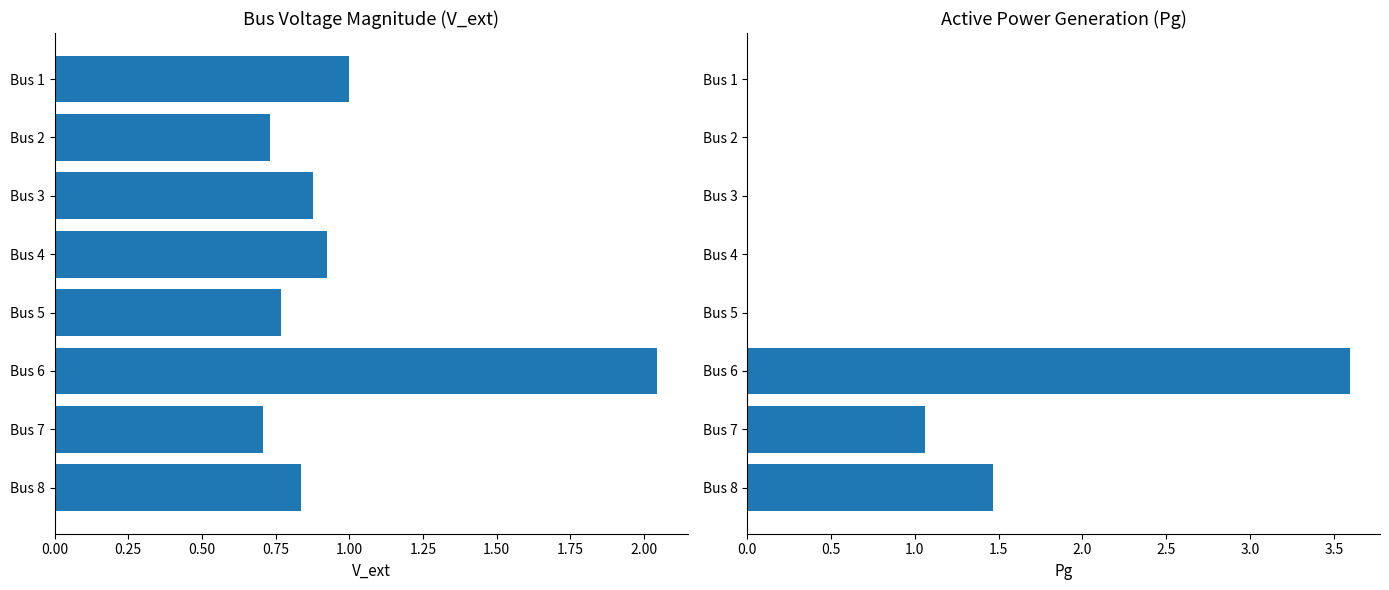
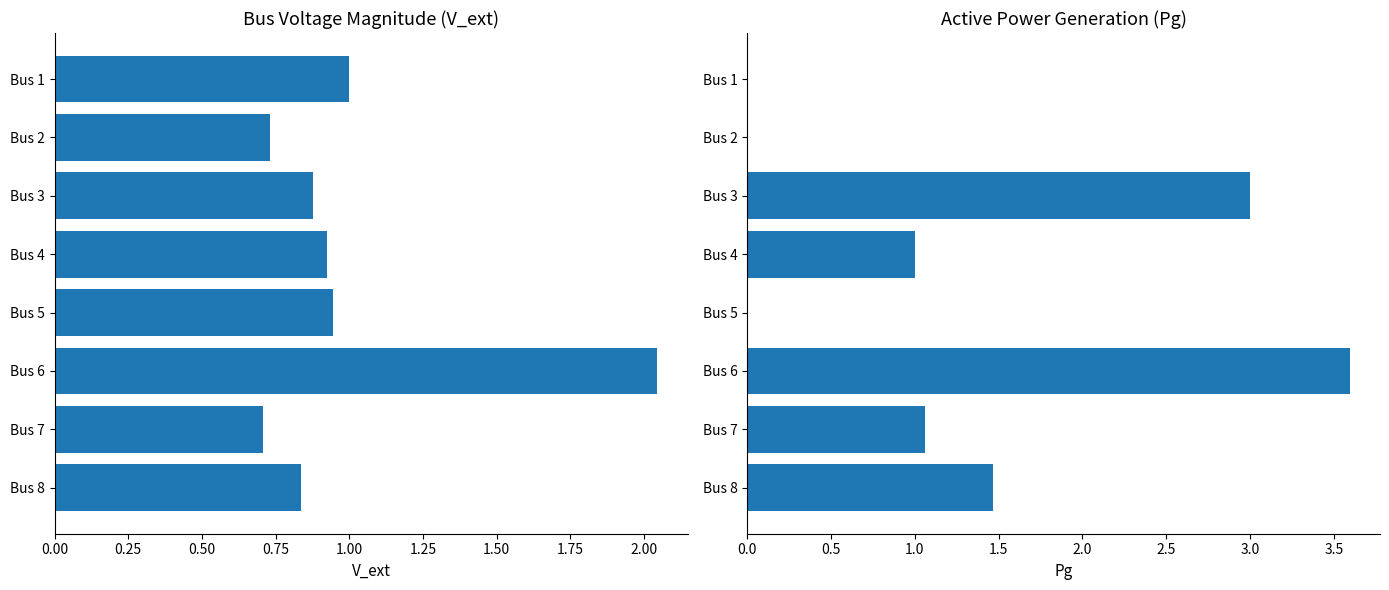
  {
    "Bus Voltage Magnitude (V_ext)": {
      "Bus 1": 1.00,
      "Bus 2": 0.73,
      "Bus 3": 0.88,
      "Bus 4": 0.93,
-     "Bus 5": 0.77,
+     "Bus 5": 0.95,
      "Bus 6": 2.04,
      "Bus 7": 0.71,
      "Bus 8": 0.84
    },
    "Active Power Generation (Pg)": {
      "Bus 1": 0,
      "Bus 2": 0,
-     "Bus 3": 0,
-     "Bus 4": 0,
+     "Bus 3": 3,
+     "Bus 4": 1,
      "Bus 5": 0,
      "Bus 6": 3.60,
      "Bus 7": 1.06,
      "Bus 8": 1.47
    }
  }
